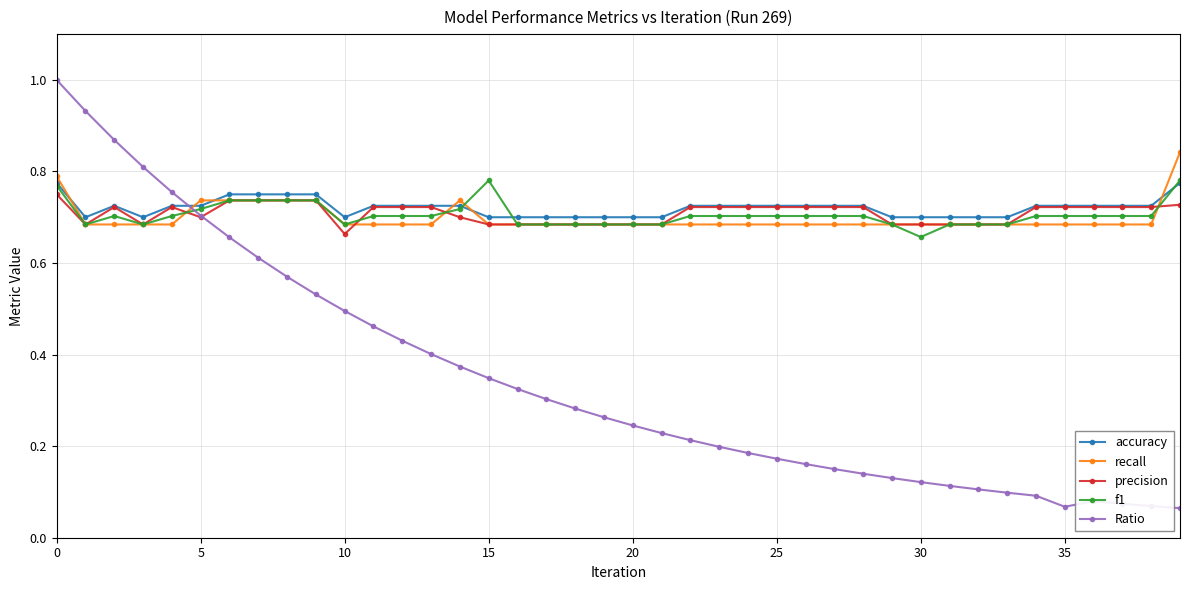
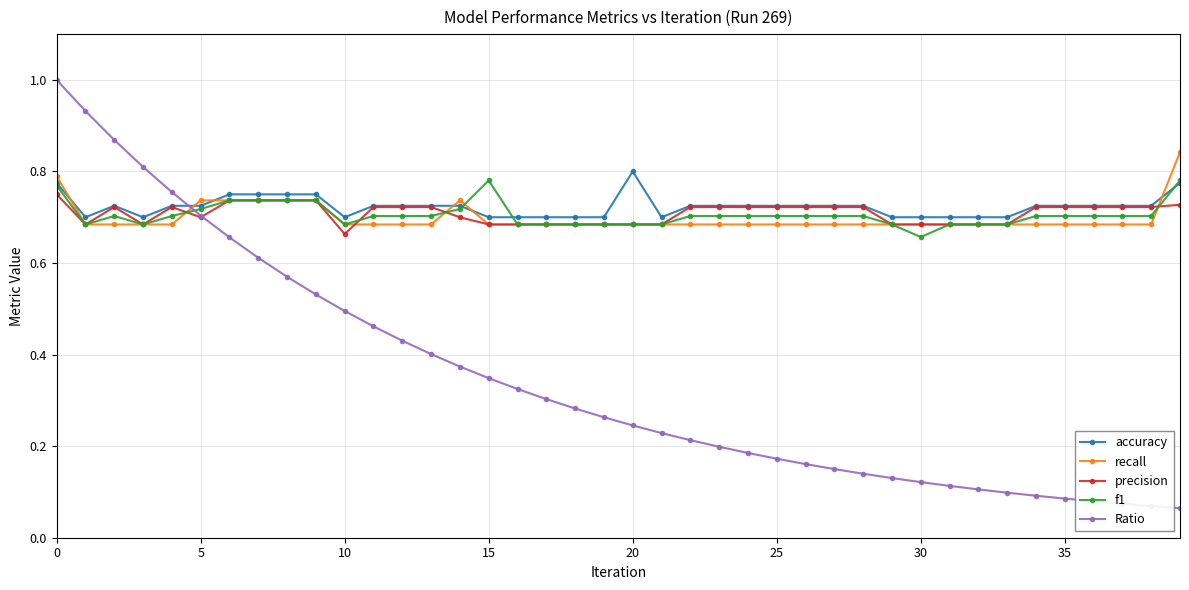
  {
    "accuracy": {
      "0": 0.78,
      "5": 0.73,
      "10": 0.7,
      "15": 0.7,
-     "20": 0.7,
+     "20": 0.8,
      "30": 0.7
    },
    "recall": {
      "0": 0.79,
      "5": 0.74,
      "25": 0.68,
      "35": 0.68
    },
    "precision": {
      "0": 0.75,
      "10": 0.66
    },
    "f1": {
      "0": 0.77,
      "5": 0.72,
      "15": 0.78,
      "25": 0.70,
      "30": 0.66,
      "35": 0.70
    },
    "Ratio": {
      "0": 1.00,
      "10": 0.50,
      "15": 0.35,
      "20": 0.25,
      "25": 0.17,
      "30": 0.12,
-     "35": 0.07
+     "35": 0.09
    }
  }
